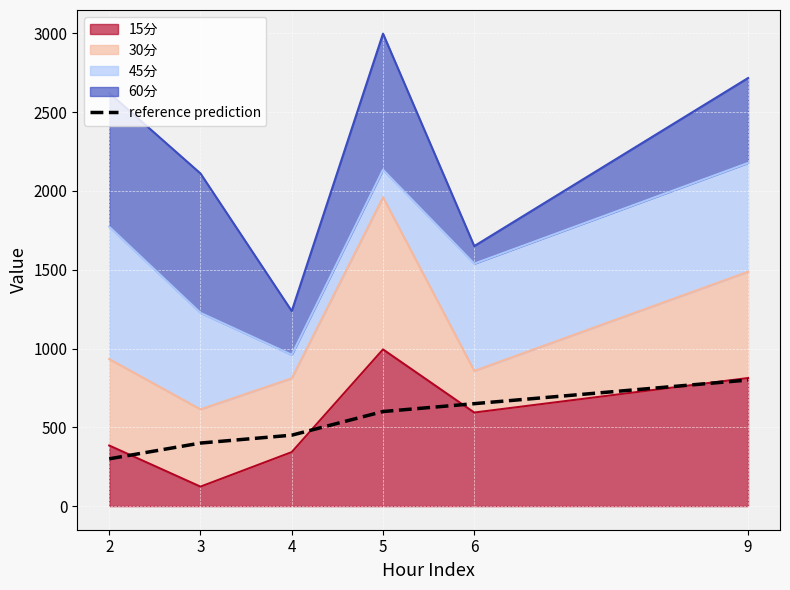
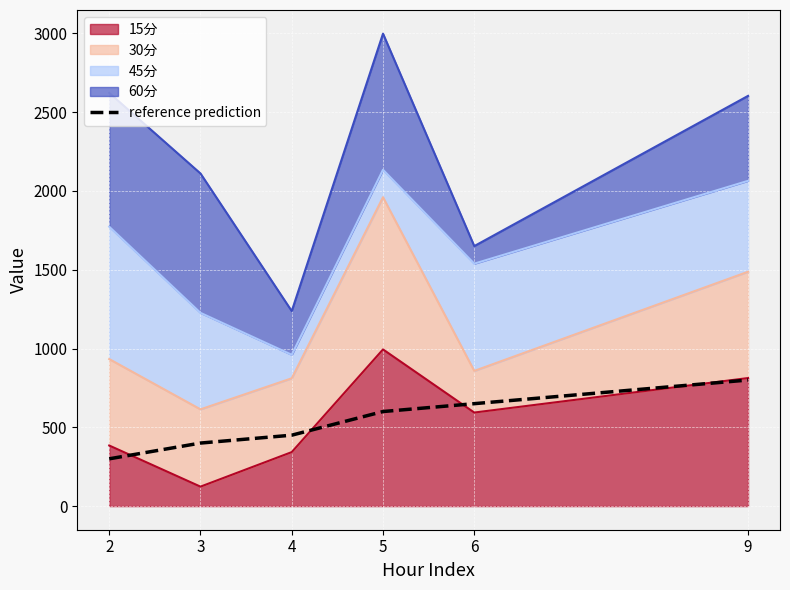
  {
    "15分": {
      "2": 380,
      "3": 120,
      "4": 340,
      "5": 990,
      "6": 590
    },
    "30分": {
      "2": 550,
      "3": 490,
      "4": 470,
      "5": 970,
      "6": 260,
      "9": 670
    },
    "45分": {
      "2": 840,
      "3": 610,
      "4": 150,
      "5": 170,
      "6": 680,
-     "9": 690
+     "9": 580
    },
    "60分": {
      "3": 880,
      "4": 280,
      "5": 860,
      "6": 110,
      "9": 540
    },
    "reference prediction": {
      "2": 300,
      "3": 400,
      "4": 450,
      "5": 600,
      "6": 650
    }
  }
